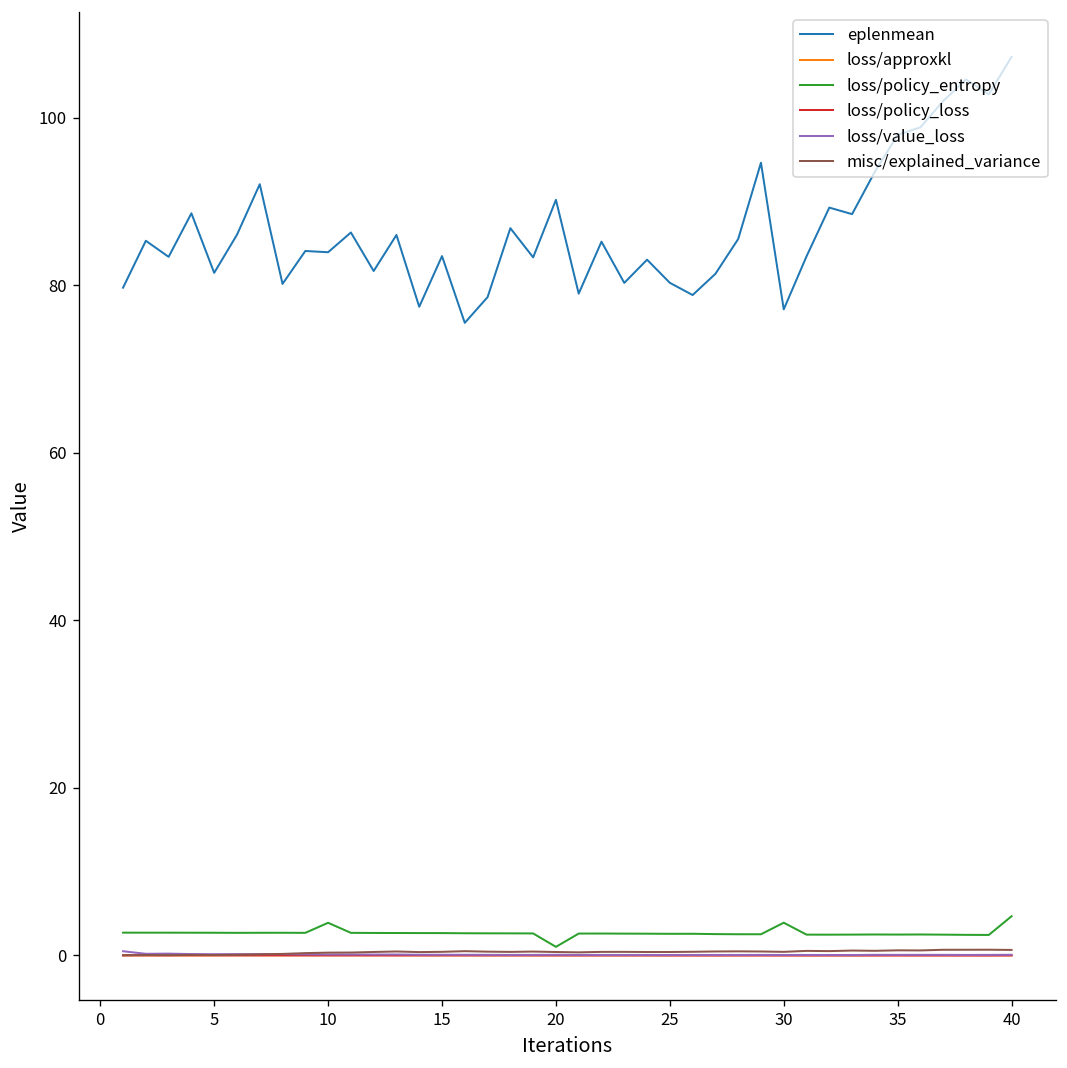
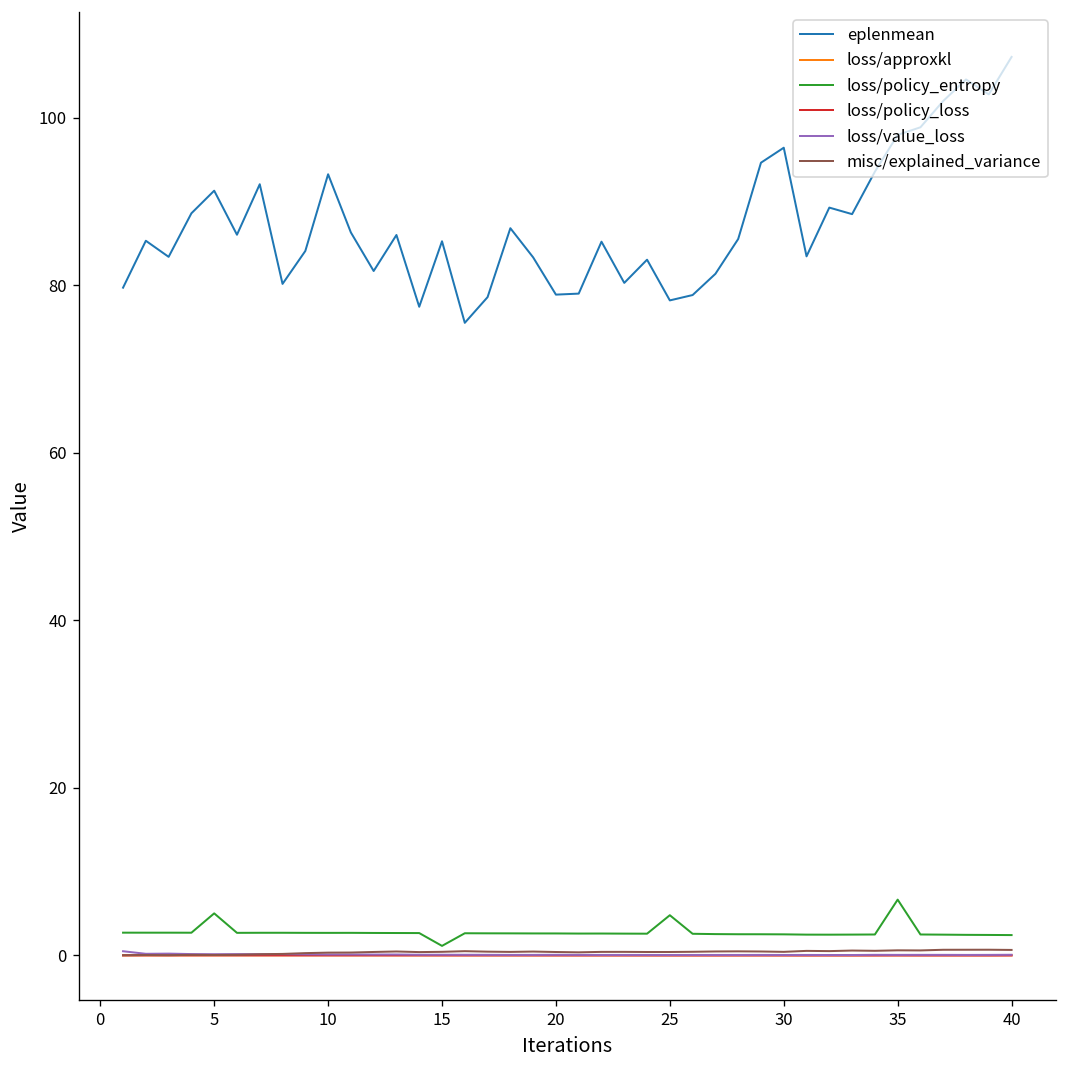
  {
    "eplenmean": {
-     "5": 81,
-     "10": 84,
-     "15": 83,
-     "20": 90,
-     "25": 80,
-     "30": 77
+     "5": 91,
+     "10": 93,
+     "15": 85,
+     "20": 79,
+     "25": 78,
+     "30": 96
    },
    "loss/policy_entropy": {
-     "5": 3,
-     "10": 4,
-     "15": 3,
-     "20": 1,
-     "25": 3,
-     "30": 4,
-     "35": 2,
-     "40": 5
+     "5": 5,
+     "10": 3,
+     "15": 1,
+     "20": 3,
+     "25": 5,
+     "30": 3,
+     "35": 7,
+     "40": 2
    },
    "misc/explained_variance": {
      "30": 0,
      "35": 1,
      "40": 1
    }
  }
